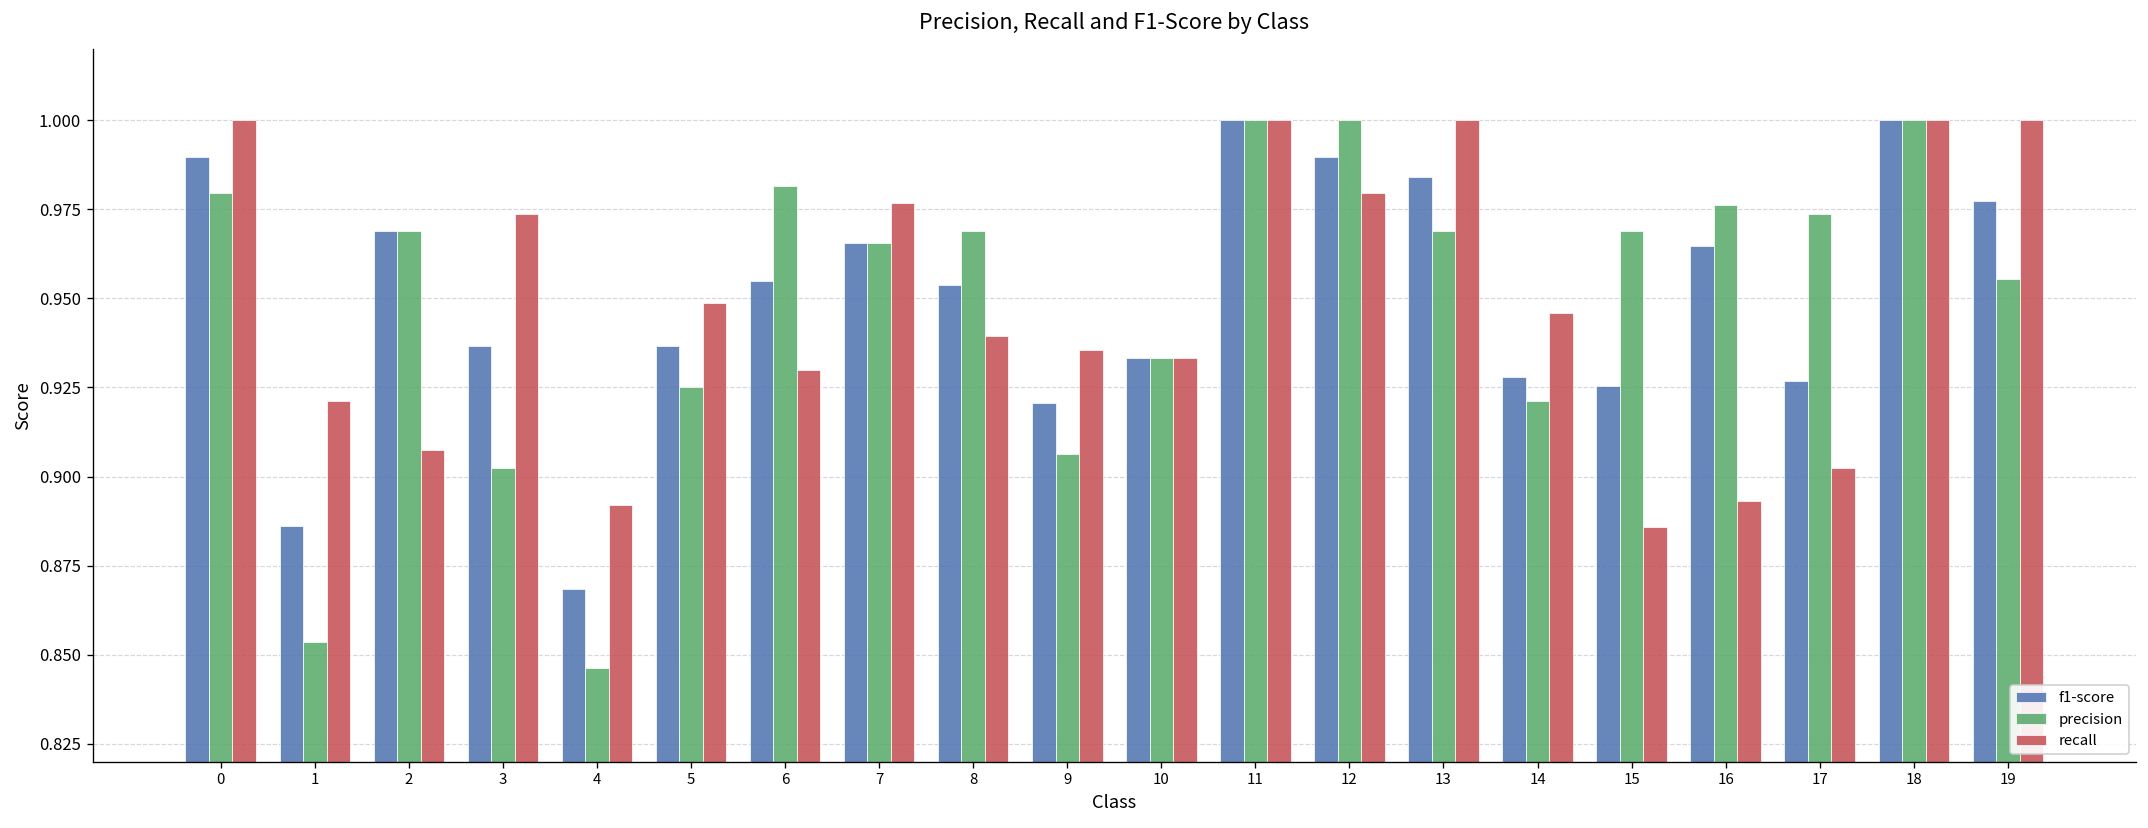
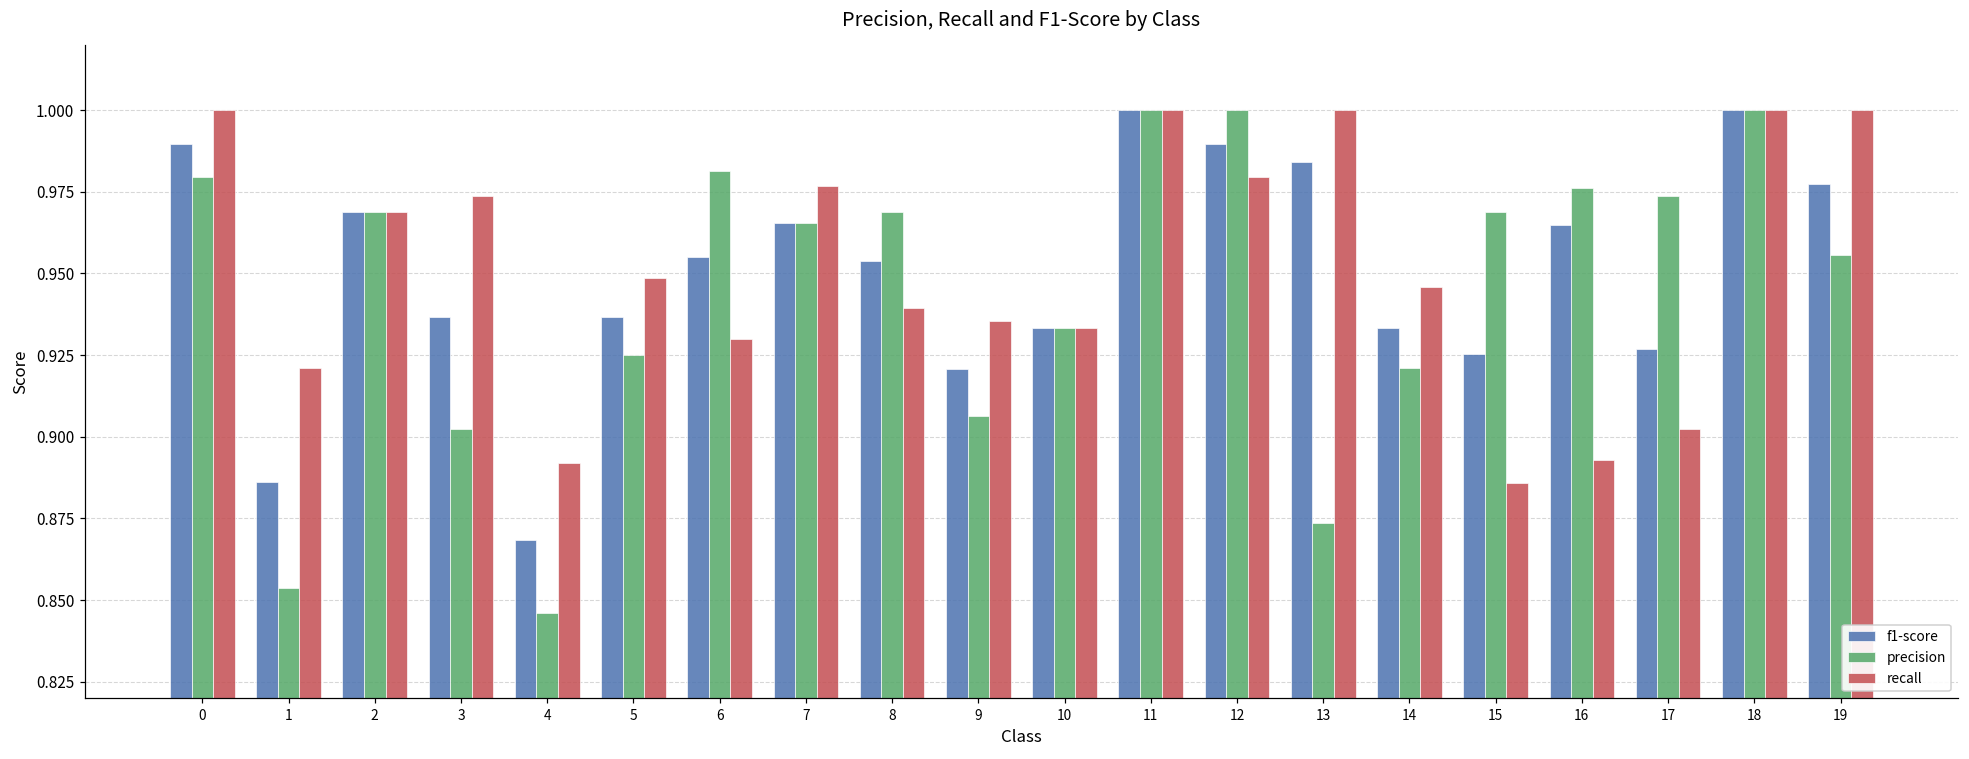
  {
    "f1-score": {
      "0": 0.990,
      "1": 0.886,
      "2": 0.969,
      "3": 0.937,
      "4": 0.868,
      "5": 0.937,
      "6": 0.955,
      "7": 0.966,
      "8": 0.954,
      "9": 0.921,
      "10": 0.933,
      "11": 1.000,
      "12": 0.990,
      "13": 0.984,
-     "14": 0.928,
+     "14": 0.933,
      "15": 0.925,
      "16": 0.965,
      "17": 0.927,
      "18": 1.000,
      "19": 0.977
    },
    "precision": {
      "0": 0.980,
      "1": 0.854,
      "2": 0.969,
      "3": 0.902,
      "4": 0.846,
      "5": 0.925,
      "6": 0.981,
      "7": 0.966,
      "8": 0.969,
      "9": 0.906,
      "10": 0.933,
      "11": 1.000,
      "12": 1.000,
-     "13": 0.969,
+     "13": 0.874,
      "14": 0.921,
      "15": 0.969,
      "16": 0.976,
      "17": 0.974,
      "18": 1.000,
      "19": 0.956
    },
    "recall": {
      "0": 1.000,
      "1": 0.921,
-     "2": 0.907,
+     "2": 0.969,
      "3": 0.974,
      "4": 0.892,
      "5": 0.949,
      "6": 0.930,
      "7": 0.977,
      "8": 0.939,
      "9": 0.935,
      "10": 0.933,
      "11": 1.000,
      "12": 0.980,
      "13": 1.000,
      "14": 0.946,
      "15": 0.886,
      "16": 0.893,
      "17": 0.902,
      "18": 1.000,
      "19": 1.000
    }
  }
